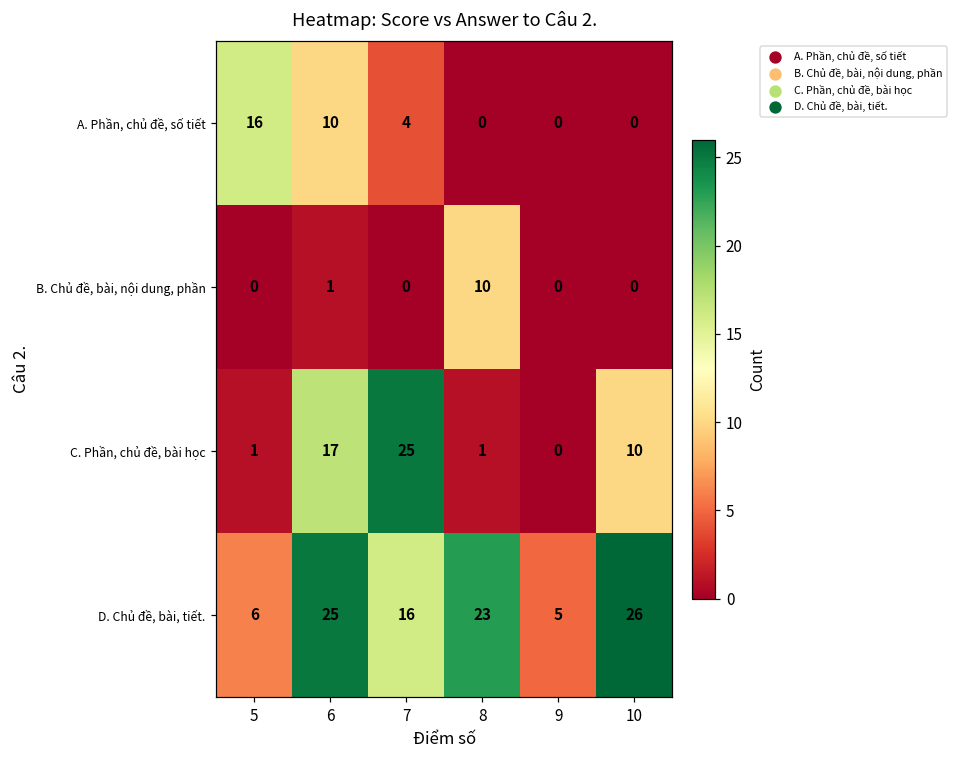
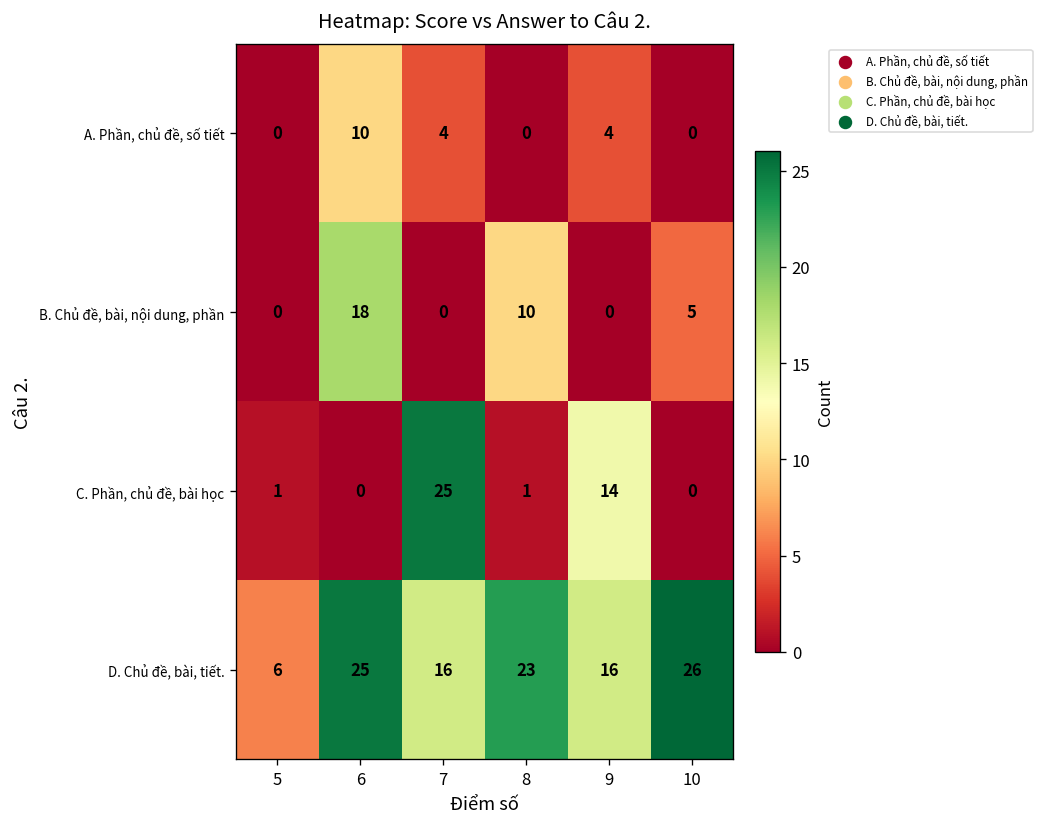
  {
    "A. Phần, chủ đề, số tiết": {
-     "5": 16,
+     "5": 0,
      "6": 10,
      "7": 4,
      "8": 0,
-     "9": 0,
+     "9": 4,
      "10": 0
    },
    "B. Chủ đề, bài, nội dung, phần": {
      "5": 0,
-     "6": 1,
+     "6": 18,
      "7": 0,
      "8": 10,
      "9": 0,
-     "10": 0
+     "10": 5
    },
    "C. Phần, chủ đề, bài học": {
      "5": 1,
-     "6": 17,
+     "6": 0,
      "7": 25,
      "8": 1,
-     "9": 0,
-     "10": 10
+     "9": 14,
+     "10": 0
    },
    "D. Chủ đề, bài, tiết.": {
      "5": 6,
      "6": 25,
      "7": 16,
      "8": 23,
-     "9": 5,
+     "9": 16,
      "10": 26
    }
  }
